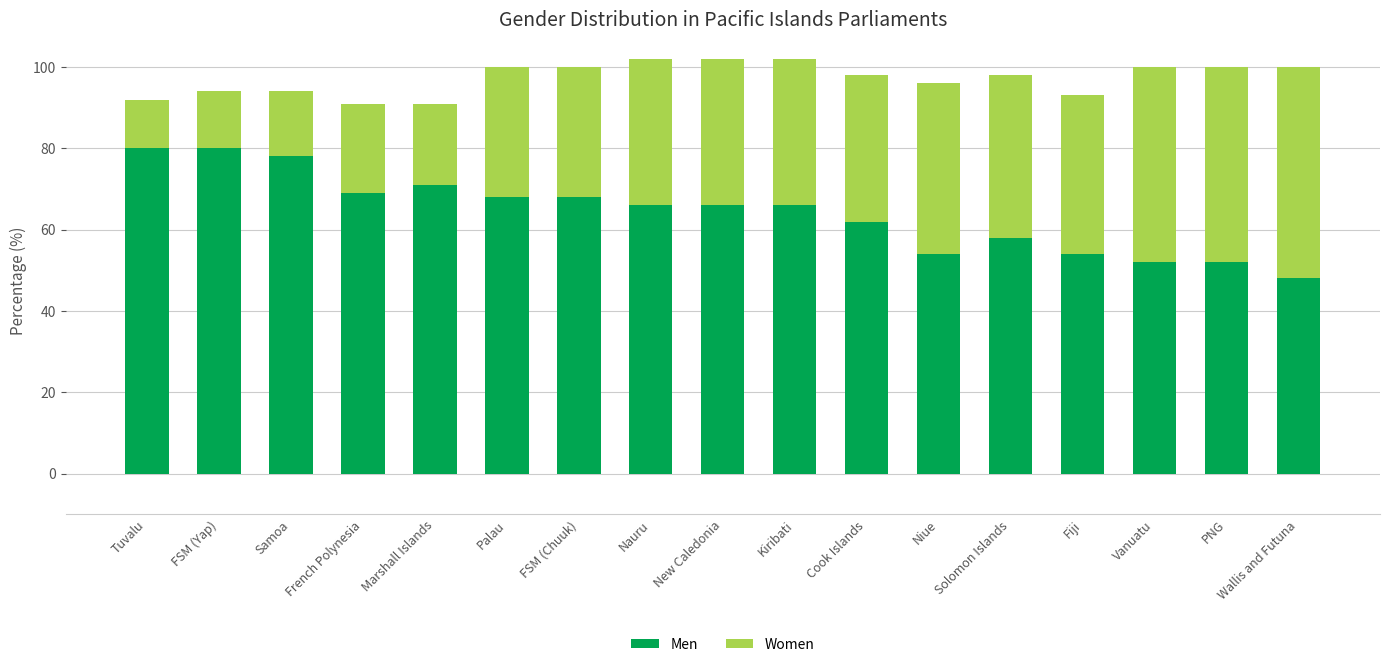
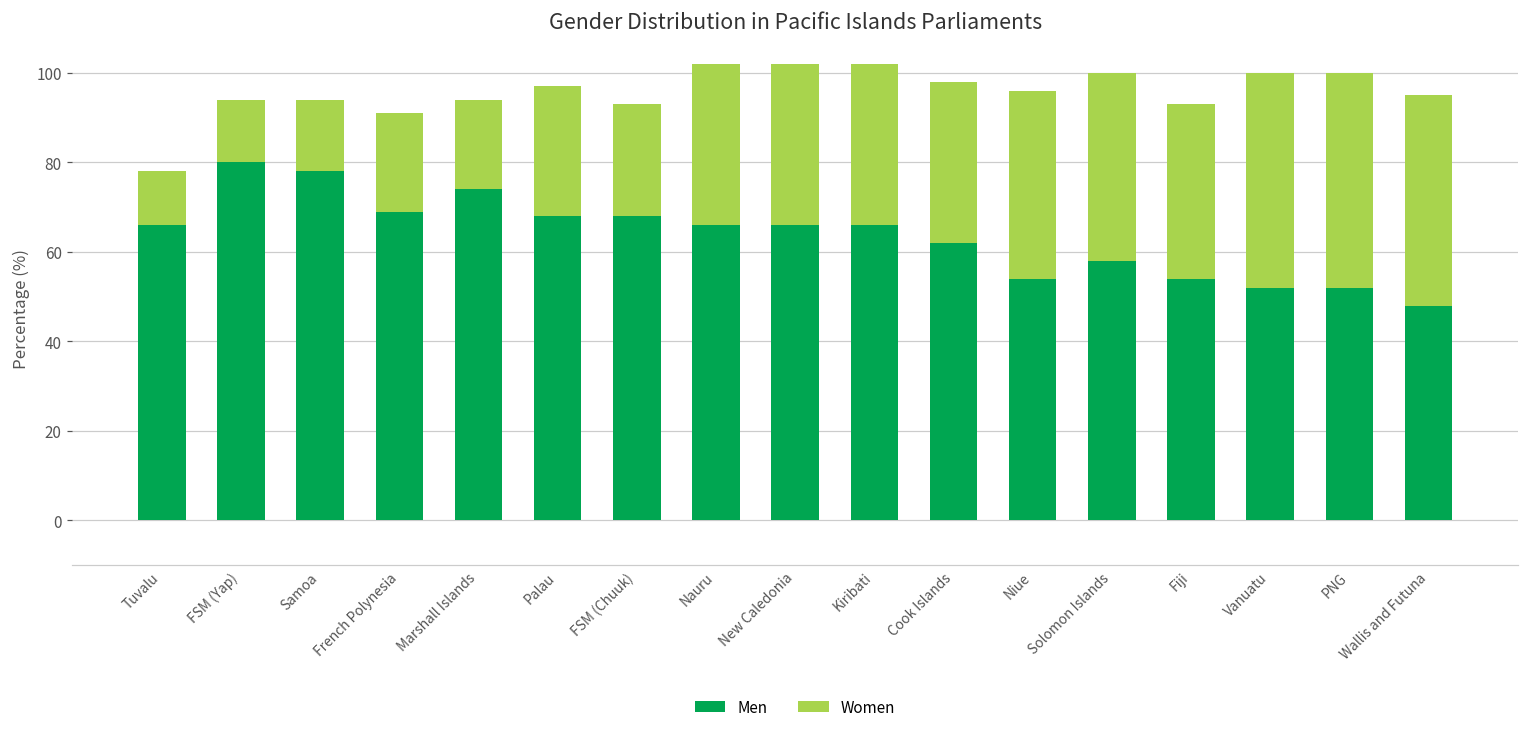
  {
    "Men": {
-     "Tuvalu": 80,
+     "Tuvalu": 66,
      "FSM (Yap)": 80,
      "Samoa": 78,
      "French Polynesia": 69,
-     "Marshall Islands": 71,
+     "Marshall Islands": 74,
      "Palau": 68,
      "FSM (Chuuk)": 68,
      "Nauru": 66,
      "New Caledonia": 66,
      "Kiribati": 66,
      "Cook Islands": 62,
      "Niue": 54,
      "Solomon Islands": 58,
      "Fiji": 54,
      "Vanuatu": 52,
      "PNG": 52,
      "Wallis and Futuna": 48
    },
    "Women": {
      "Tuvalu": 12,
      "FSM (Yap)": 14,
      "Samoa": 16,
      "French Polynesia": 22,
      "Marshall Islands": 20,
-     "Palau": 32,
-     "FSM (Chuuk)": 32,
+     "Palau": 29,
+     "FSM (Chuuk)": 25,
      "Nauru": 36,
      "New Caledonia": 36,
      "Kiribati": 36,
      "Cook Islands": 36,
      "Niue": 42,
-     "Solomon Islands": 40,
+     "Solomon Islands": 42,
      "Fiji": 39,
      "Vanuatu": 48,
      "PNG": 48,
-     "Wallis and Futuna": 52
+     "Wallis and Futuna": 47
    }
  }
